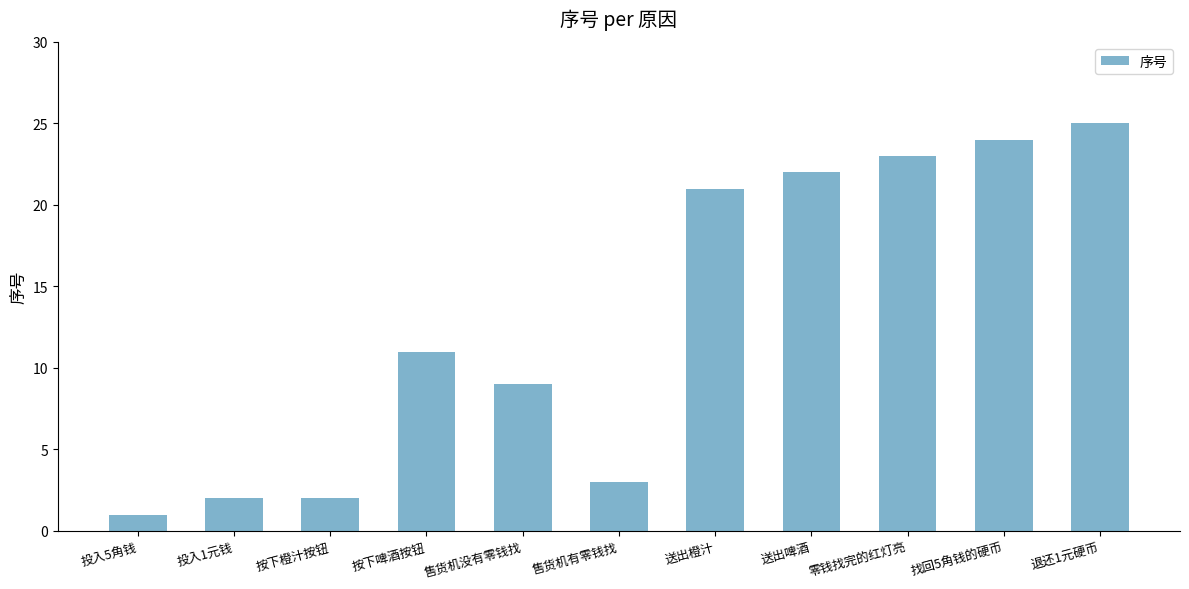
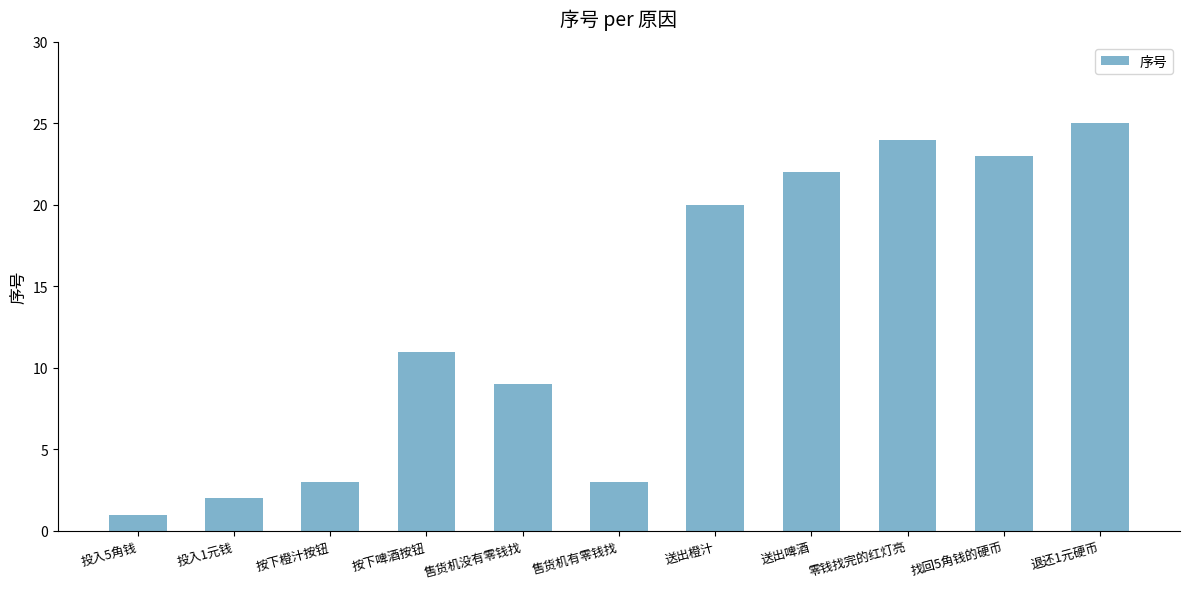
  {
    "投入5角钱": 1,
    "投入1元钱": 2,
-   "按下橙汁按钮": 2,
+   "按下橙汁按钮": 3,
    "按下啤酒按钮": 11,
    "售货机没有零钱找": 9,
    "售货机有零钱找": 3,
-   "送出橙汁": 21,
+   "送出橙汁": 20,
    "送出啤酒": 22,
-   "零钱找完的红灯亮": 23,
-   "找回5角钱的硬币": 24,
+   "零钱找完的红灯亮": 24,
+   "找回5角钱的硬币": 23,
    "退还1元硬币": 25
  }
